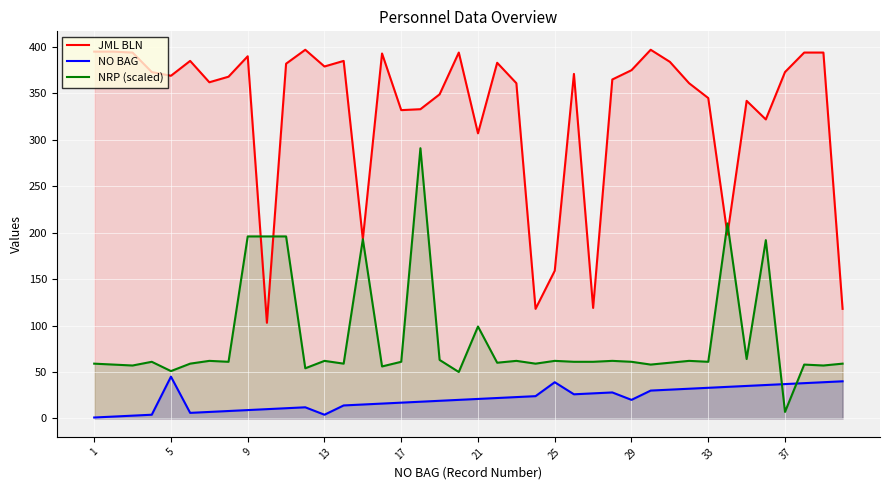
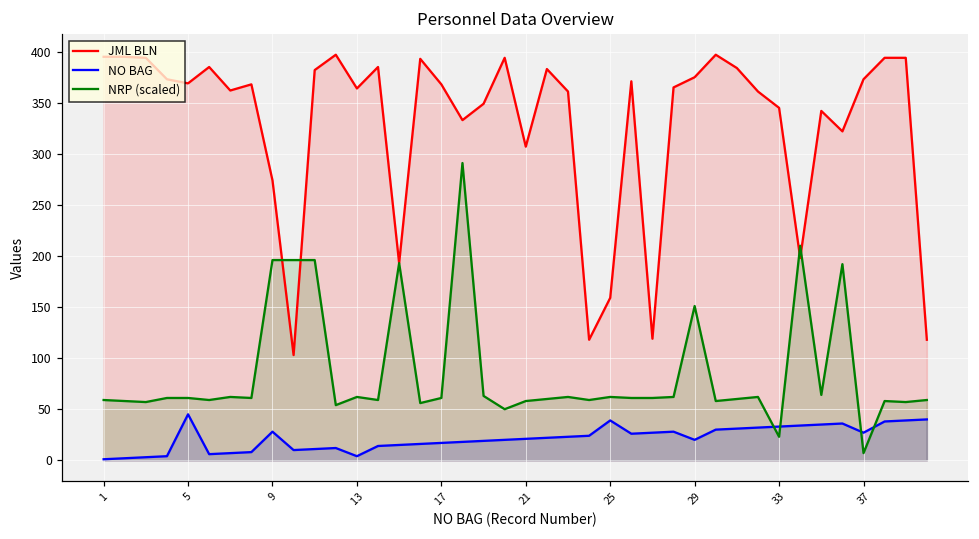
  {
    "JML BLN": {
      "5": 370,
-     "9": 390,
-     "13": 380,
-     "17": 330,
+     "9": 270,
+     "13": 360,
+     "17": 370,
      "21": 310,
      "25": 160,
      "29": 380,
      "33": 350,
      "37": 370
    },
    "NO BAG": {
      "1": 0,
      "5": 50,
-     "9": 10,
+     "9": 30,
      "13": 0,
      "17": 20,
      "21": 20,
      "25": 40,
      "29": 20,
      "33": 30,
-     "37": 40
+     "37": 30
    },
    "NRP (scaled)": {
      "1": 60,
-     "5": 50,
+     "5": 60,
      "9": 200,
      "13": 60,
      "17": 60,
-     "21": 100,
+     "21": 60,
      "25": 60,
-     "29": 60,
-     "33": 60,
+     "29": 150,
+     "33": 20,
      "37": 10
    }
  }
